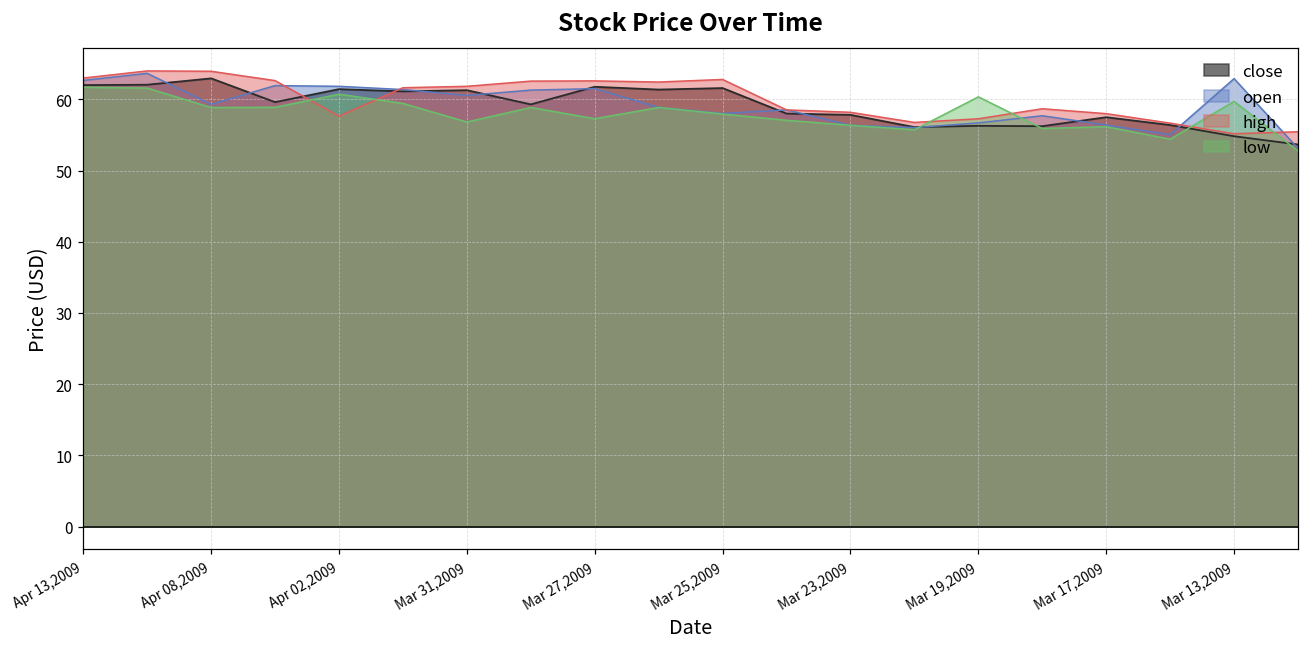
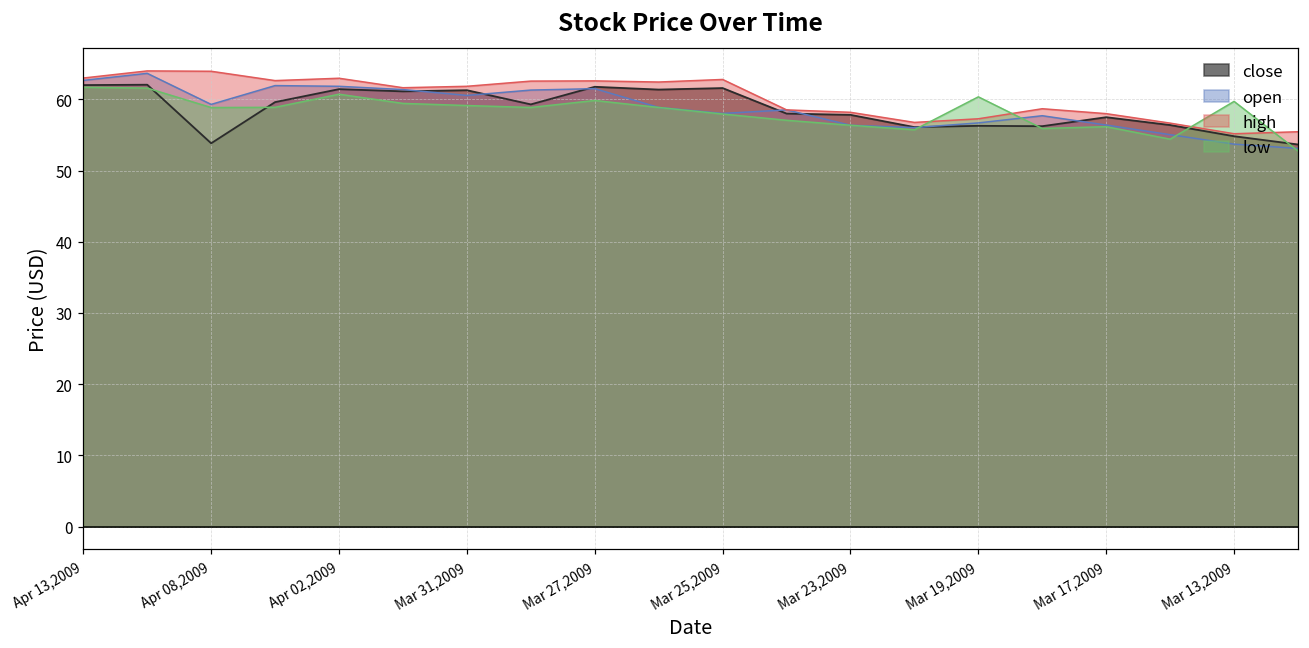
  {
    "close": {
-     "Apr 08,2009": 63,
+     "Apr 08,2009": 54,
      "Apr 02,2009": 61,
      "Mar 31,2009": 61,
      "Mar 25,2009": 62,
      "Mar 19,2009": 56,
      "Mar 17,2009": 57
    },
    "open": {
      "Apr 08,2009": 59,
      "Apr 02,2009": 62,
      "Mar 31,2009": 61,
      "Mar 19,2009": 57,
-     "Mar 13,2009": 63
+     "Mar 13,2009": 54
    },
    "high": {
      "Apr 08,2009": 64,
-     "Apr 02,2009": 58,
+     "Apr 02,2009": 63,
      "Mar 31,2009": 62,
      "Mar 27,2009": 63,
      "Mar 25,2009": 63,
      "Mar 19,2009": 57,
      "Mar 17,2009": 58
    },
    "low": {
      "Apr 08,2009": 59,
      "Apr 02,2009": 61,
-     "Mar 31,2009": 57,
-     "Mar 27,2009": 57,
+     "Mar 31,2009": 59,
+     "Mar 27,2009": 60,
      "Mar 19,2009": 60,
      "Mar 13,2009": 60
    }
  }
